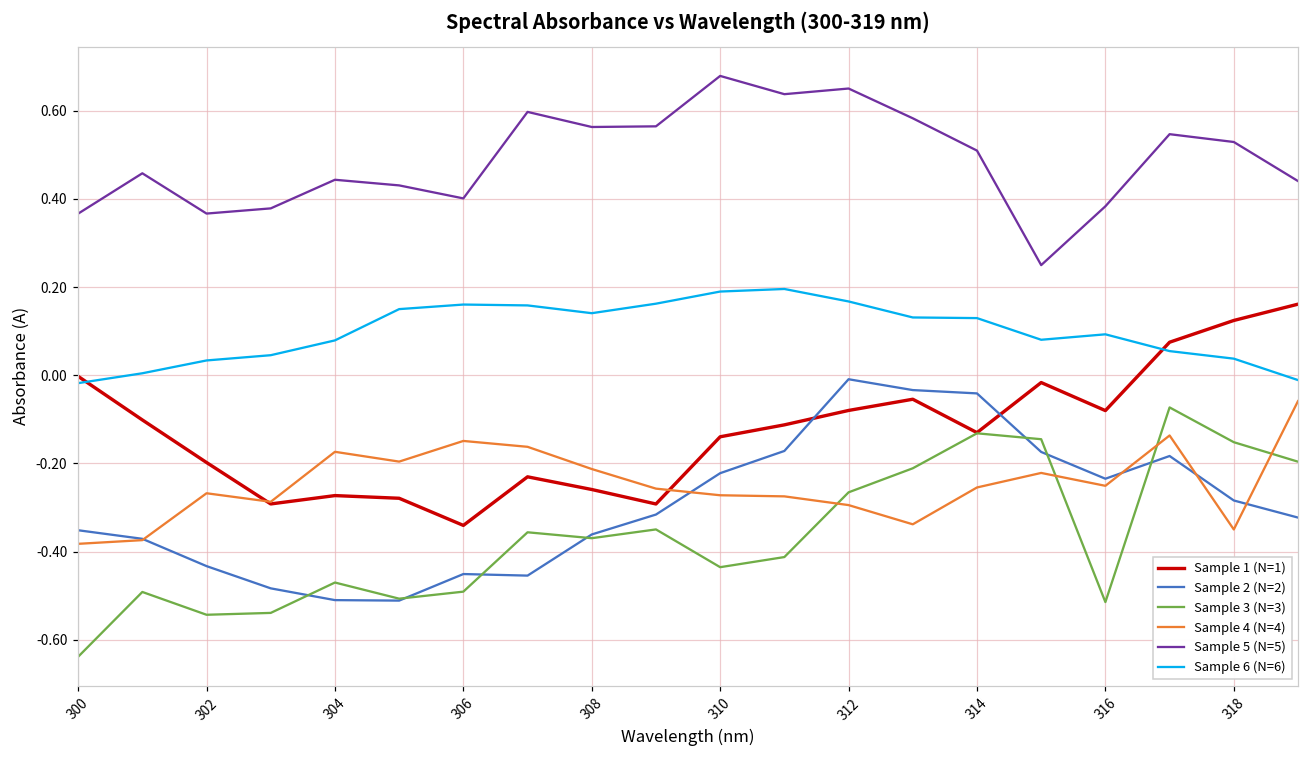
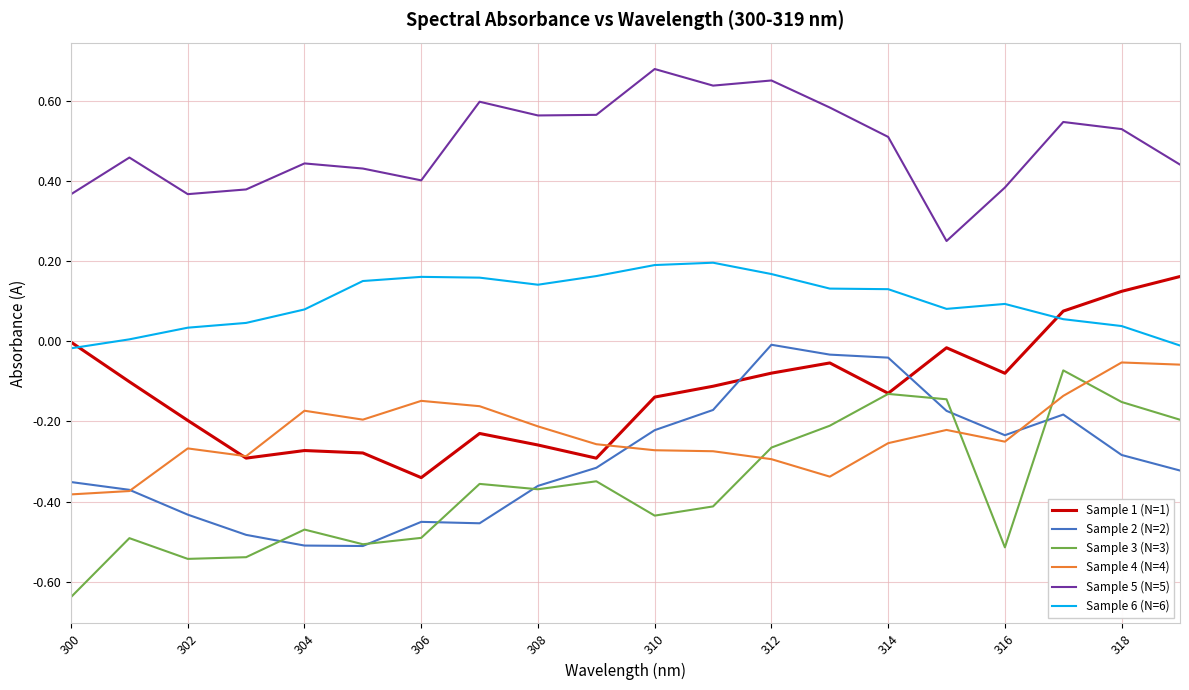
  {
    "Sample 1 (N=1)": {
      "300": 0.00,
      "302": -0.20,
      "304": -0.27,
      "306": -0.34,
      "308": -0.26,
      "310": -0.14,
      "312": -0.08,
      "316": -0.08,
      "318": 0.12
    },
    "Sample 2 (N=2)": {
      "300": -0.35,
      "302": -0.43,
      "304": -0.51,
      "306": -0.45,
      "308": -0.36,
      "310": -0.22,
      "312": -0.01,
      "314": -0.04,
      "316": -0.23,
      "318": -0.28
    },
    "Sample 3 (N=3)": {
      "300": -0.64,
      "302": -0.54,
      "304": -0.47,
      "306": -0.49,
      "308": -0.37,
      "310": -0.44,
      "312": -0.27,
      "316": -0.51,
      "318": -0.15
    },
    "Sample 4 (N=4)": {
      "300": -0.38,
      "302": -0.27,
      "304": -0.17,
      "306": -0.15,
      "308": -0.21,
      "310": -0.27,
      "312": -0.29,
      "314": -0.25,
      "316": -0.25,
-     "318": -0.35
+     "318": -0.05
    },
    "Sample 5 (N=5)": {
      "300": 0.37,
      "302": 0.37,
      "304": 0.44,
      "306": 0.40,
      "308": 0.56,
      "310": 0.68,
      "312": 0.65,
      "314": 0.51,
      "316": 0.38,
      "318": 0.53
    },
    "Sample 6 (N=6)": {
      "300": -0.02,
      "302": 0.03,
      "304": 0.08,
      "306": 0.16,
      "308": 0.14,
      "310": 0.19,
      "312": 0.17,
      "314": 0.13,
      "316": 0.09,
      "318": 0.04
    }
  }
